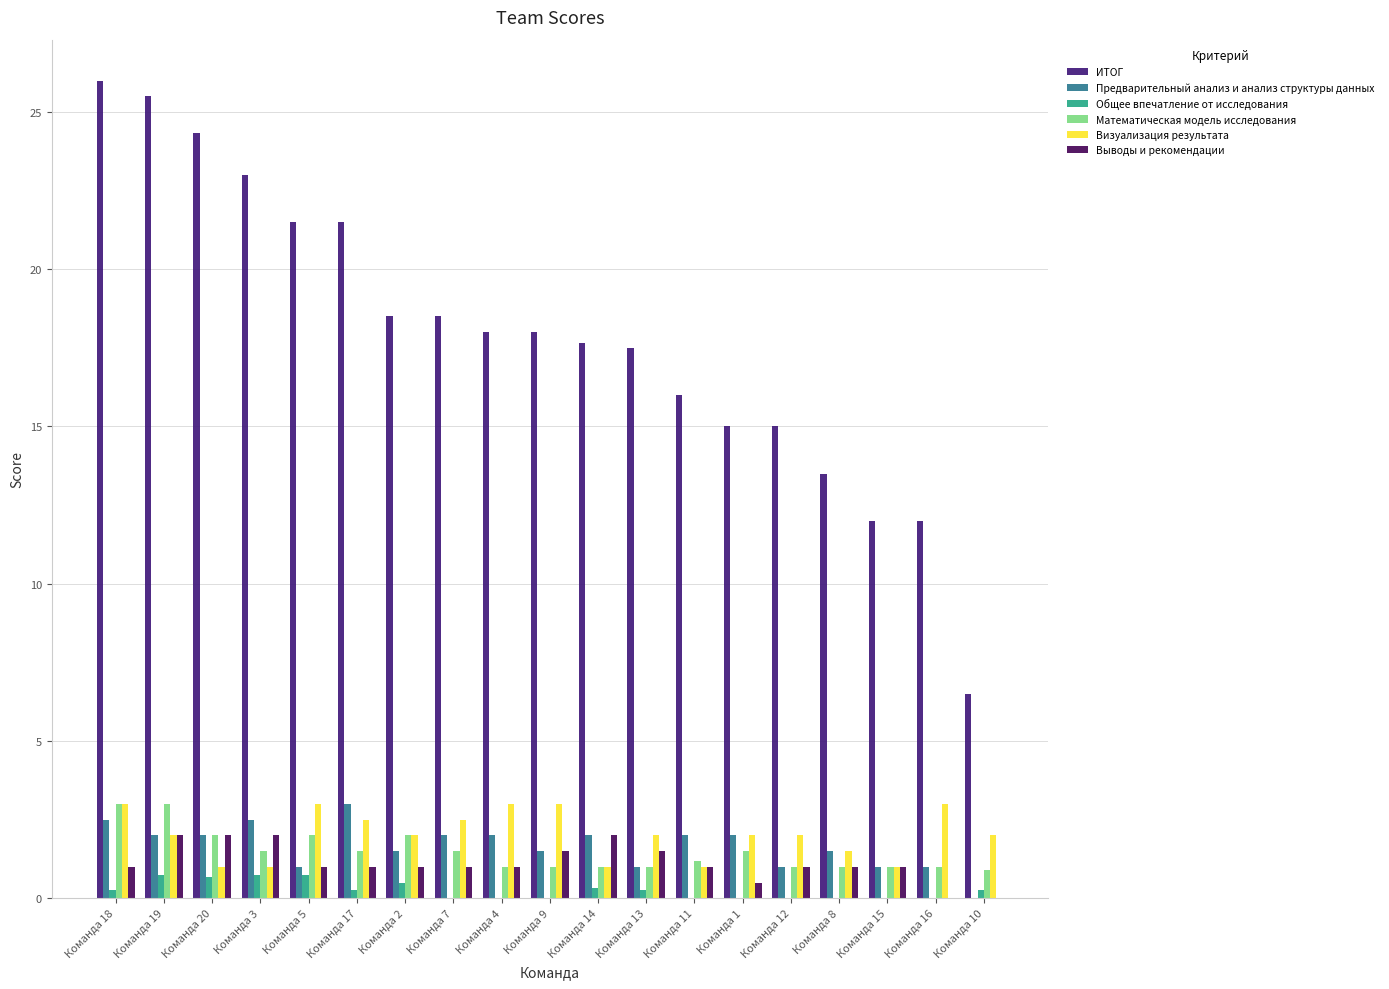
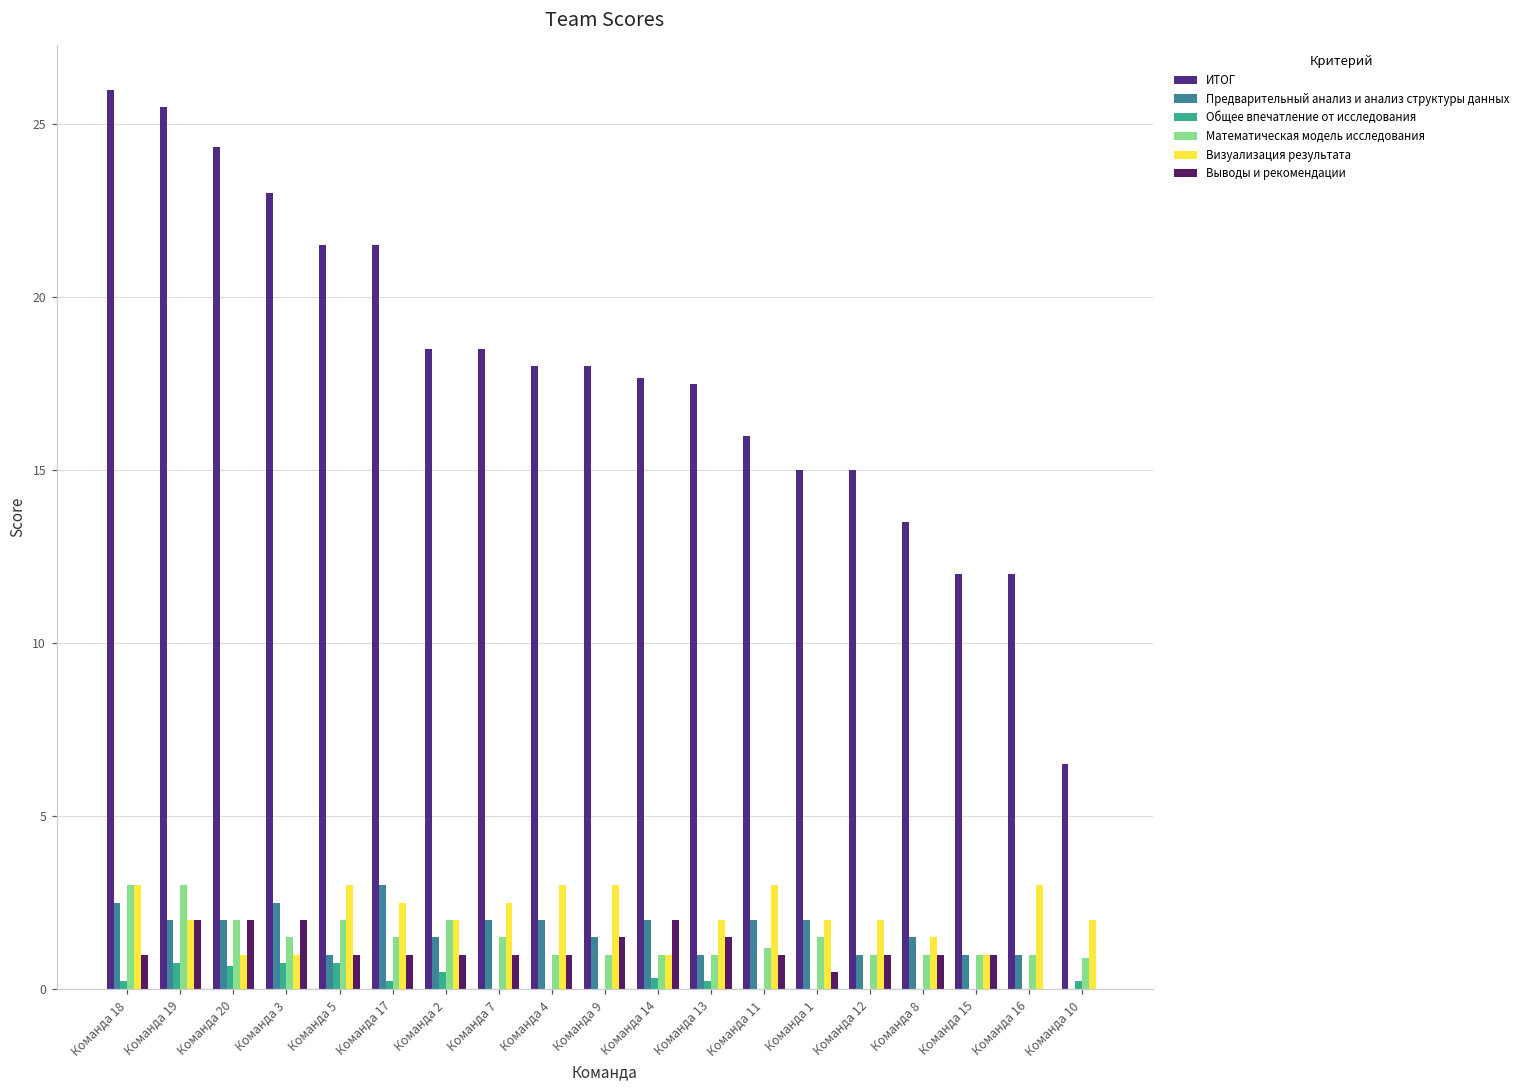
  {
    "Математическая модель исследования": {
      "Команда 18": 3,
      "Команда 19": 3,
      "Команда 20": 2,
      "Команда 3": 1.5,
      "Команда 5": 2,
      "Команда 17": 1.5,
      "Команда 2": 2,
      "Команда 7": 1.5,
      "Команда 4": 1,
      "Команда 9": 1,
      "Команда 14": 1,
      "Команда 13": 1,
      "Команда 11": 1.2,
      "Команда 1": 1.5,
      "Команда 12": 1,
      "Команда 8": 1,
      "Команда 15": 1,
      "Команда 16": 1,
      "Команда 10": 0.9
    },
    "Визуализация результата": {
      "Команда 18": 3,
      "Команда 19": 2,
      "Команда 20": 1,
      "Команда 3": 1,
      "Команда 5": 3,
      "Команда 17": 2.5,
      "Команда 2": 2,
      "Команда 7": 2.5,
      "Команда 4": 3,
      "Команда 9": 3,
      "Команда 14": 1,
      "Команда 13": 2,
-     "Команда 11": 1,
+     "Команда 11": 3,
      "Команда 1": 2,
      "Команда 12": 2,
      "Команда 8": 1.5,
      "Команда 15": 1,
      "Команда 16": 3,
      "Команда 10": 2
    }
  }
